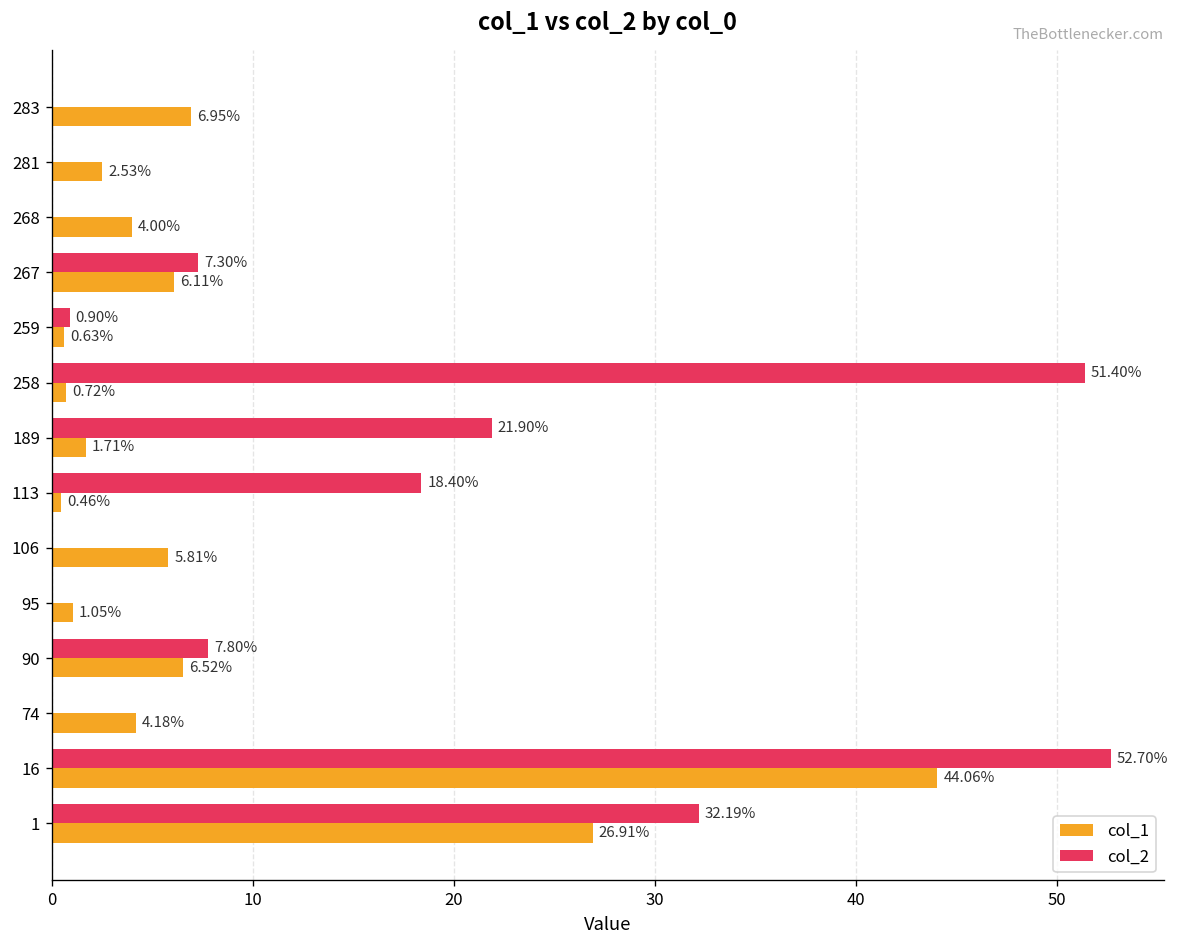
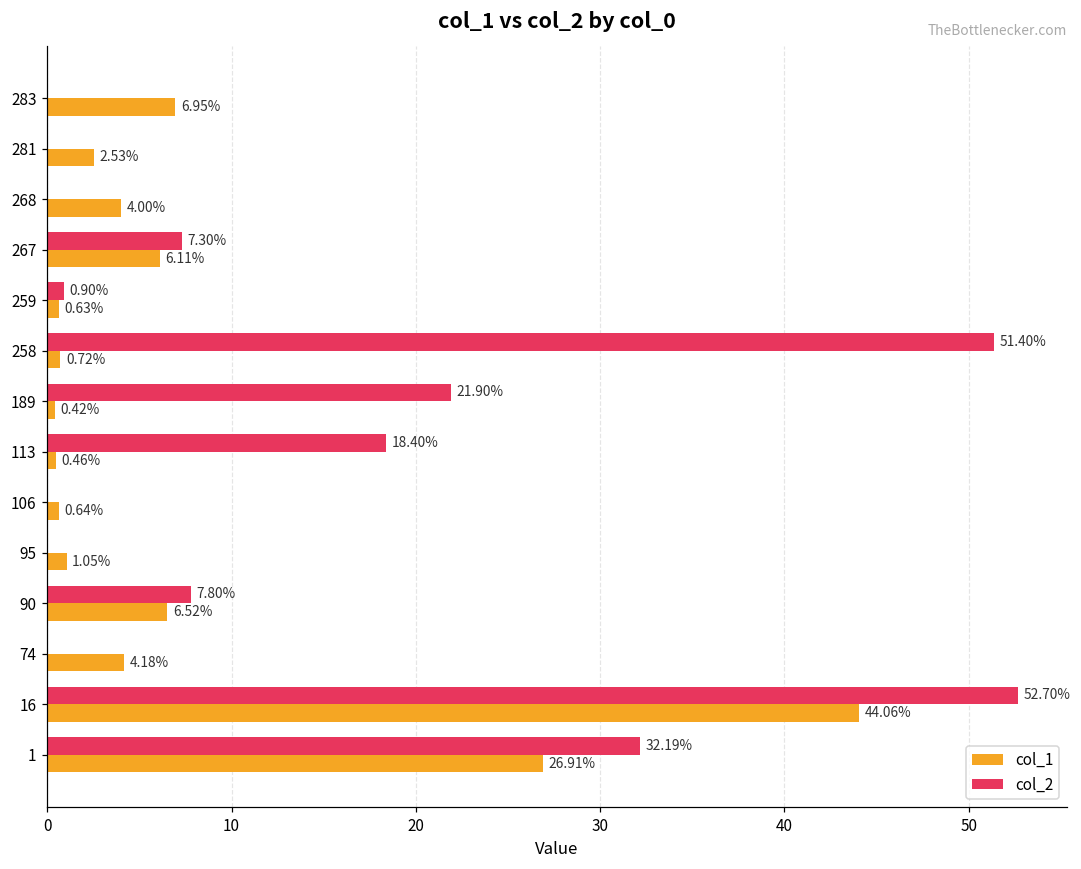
  {
    "col_1": {
      "283": "6.95%",
      "281": "2.53%",
      "268": "4.00%",
      "267": "6.11%",
      "259": "0.63%",
      "258": "0.72%",
-     "189": "1.71%",
+     "189": "0.42%",
      "113": "0.46%",
-     "106": "5.81%",
+     "106": "0.64%",
      "95": "1.05%",
      "90": "6.52%",
      "74": "4.18%",
      "16": "44.06%",
      "1": "26.91%"
    },
    "col_2": {
      "267": "7.30%",
      "259": "0.90%",
      "258": "51.40%",
      "189": "21.90%",
      "113": "18.40%",
      "90": "7.80%",
      "16": "52.70%",
      "1": "32.19%"
    }
  }
